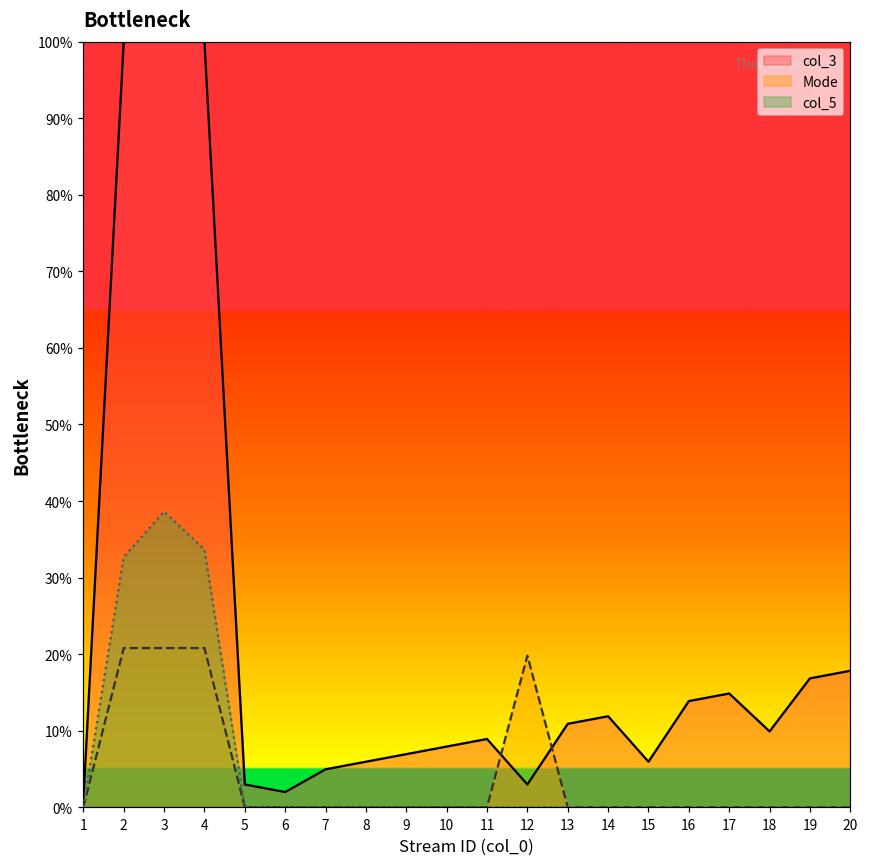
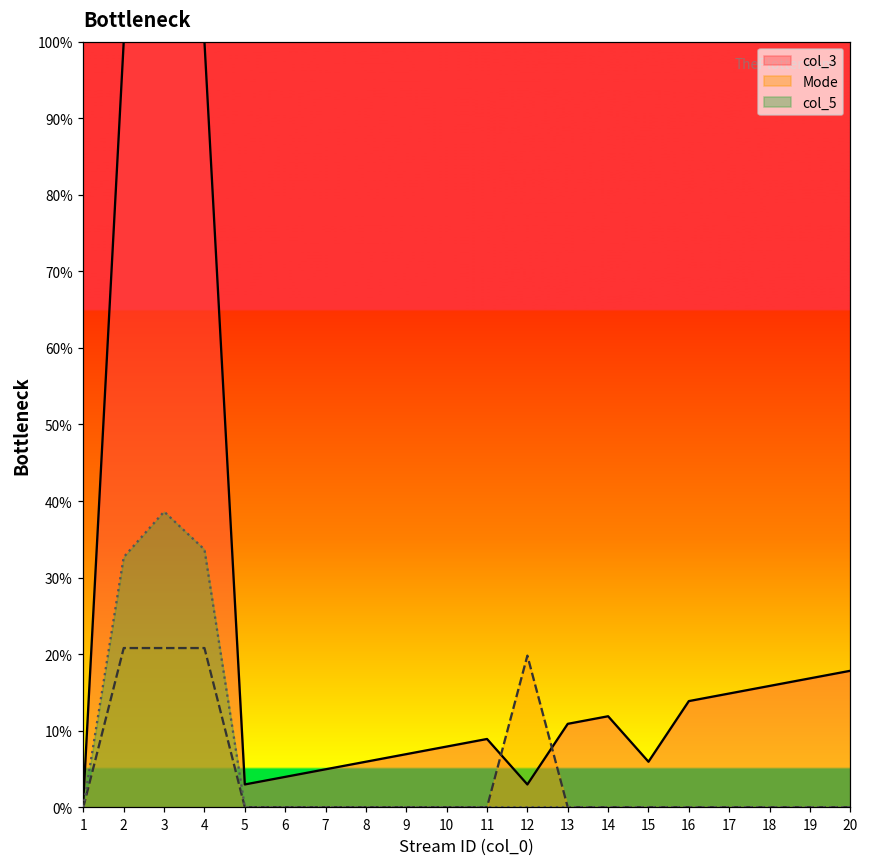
  {
    "col_3": {
      "1": "1%",
      "2": "100%",
      "3": "100%",
      "4": "100%",
      "5": "3%",
-     "6": "2%",
+     "6": "4%",
      "7": "5%",
      "8": "6%",
      "9": "7%",
      "10": "8%",
      "11": "9%",
      "12": "3%",
      "13": "11%",
      "14": "12%",
      "15": "6%",
      "16": "14%",
      "17": "15%",
-     "18": "10%",
+     "18": "16%",
      "19": "17%",
      "20": "18%"
    },
    "Mode": {
      "2": "21%",
      "3": "21%",
      "4": "21%",
      "12": "20%"
    },
    "col_5": {
      "2": "33%",
      "3": "39%",
      "4": "34%",
      "12": "0%"
    }
  }
